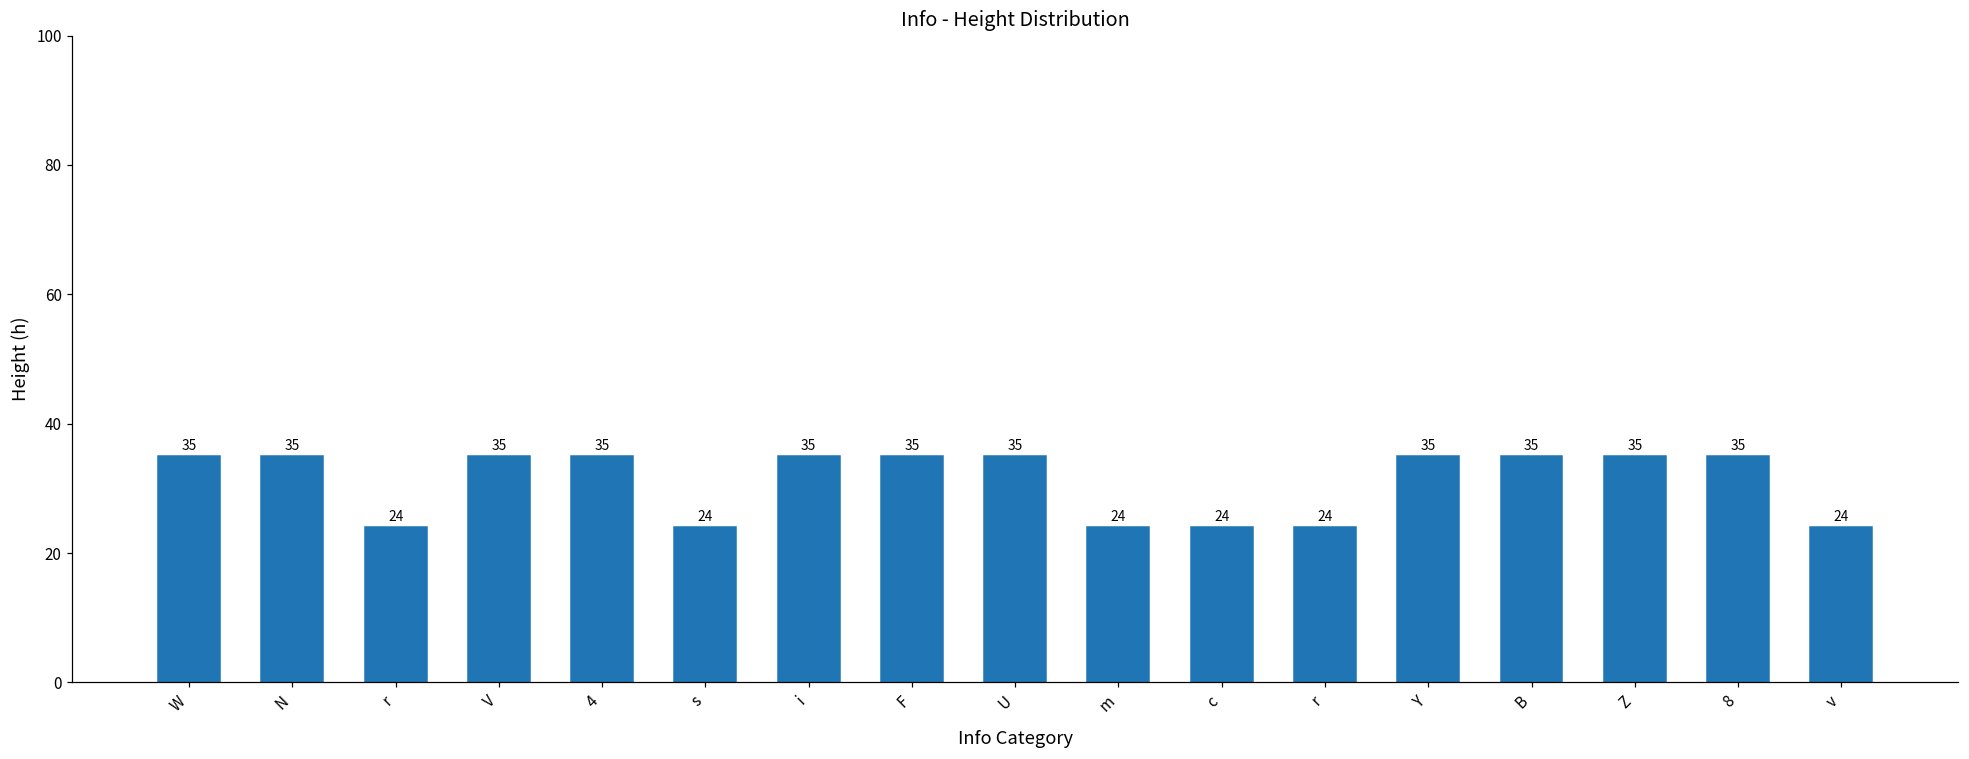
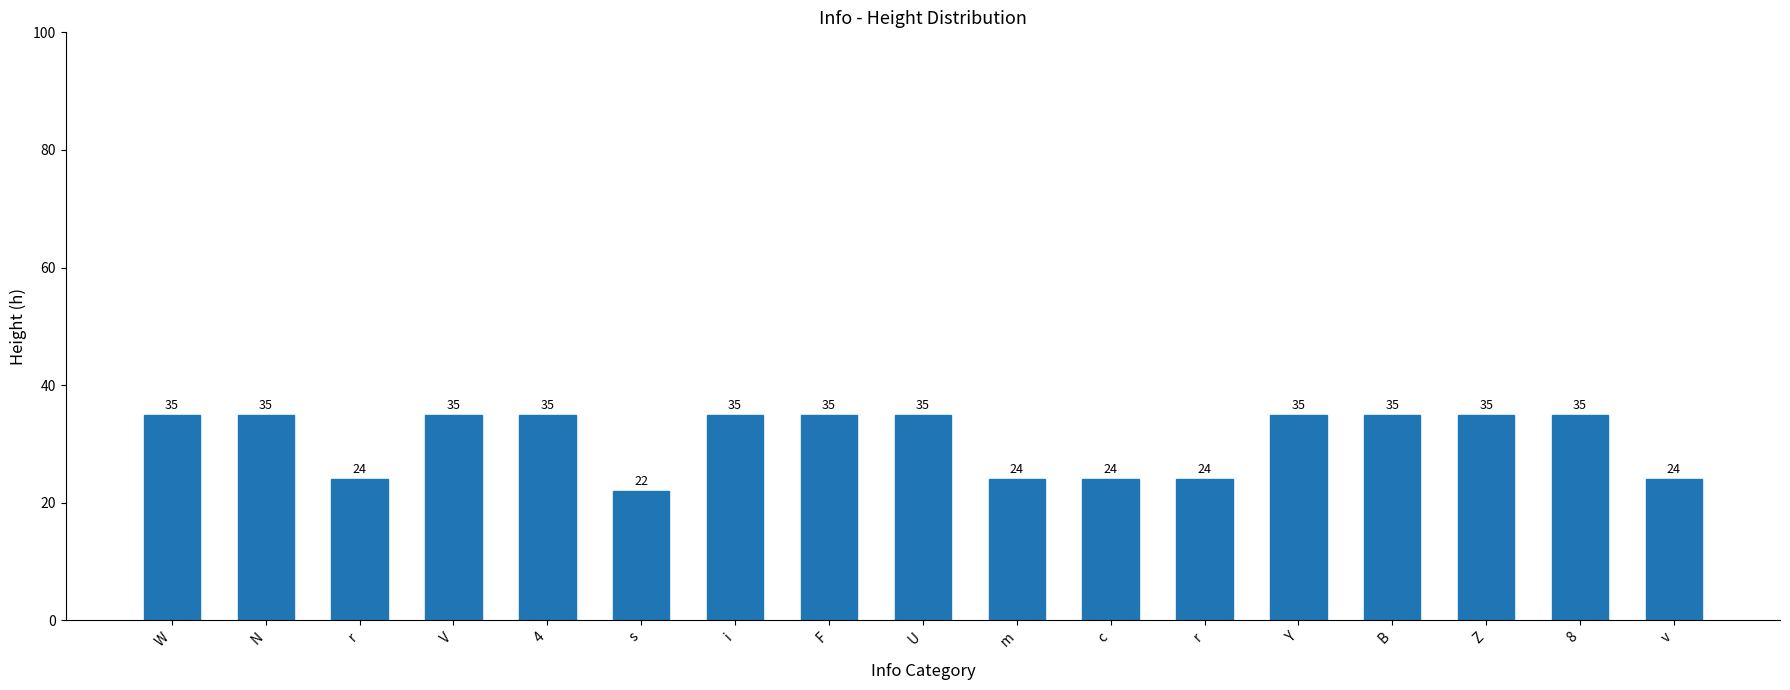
  {
    "W": 35,
    "N": 35,
    "V": 35,
    "4": 35,
-   "s": 24,
+   "s": 22,
    "i": 35,
    "F": 35,
    "U": 35,
    "m": 24,
    "c": 24,
    "Y": 35,
    "B": 35,
    "Z": 35,
    "8": 35,
    "v": 24
  }
